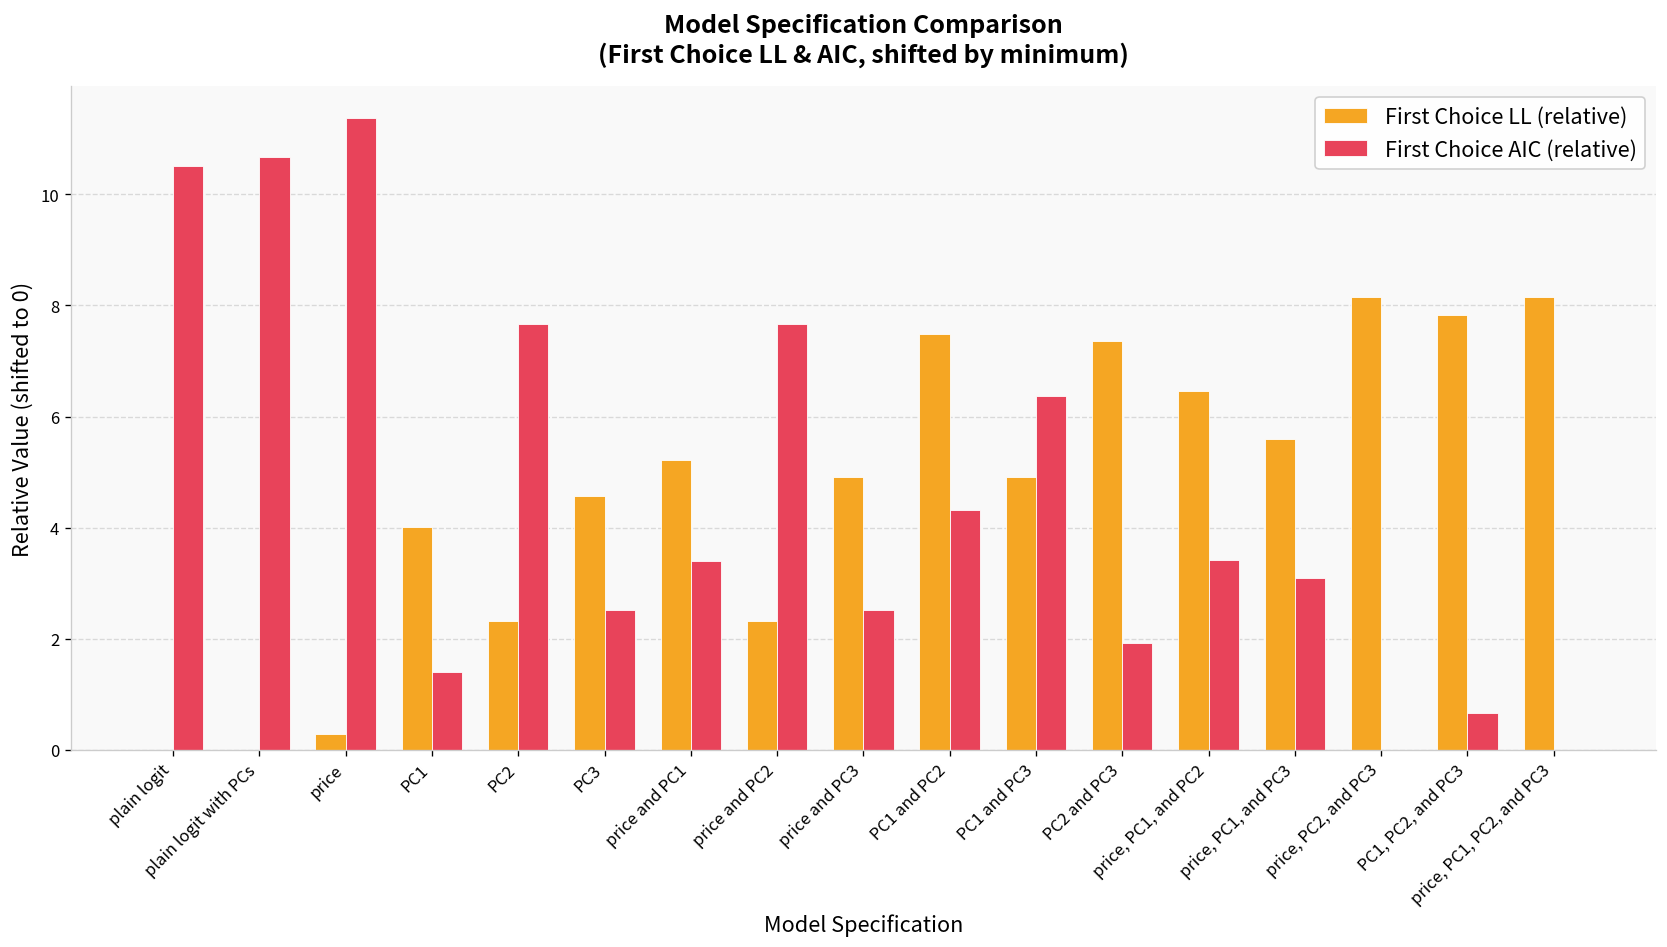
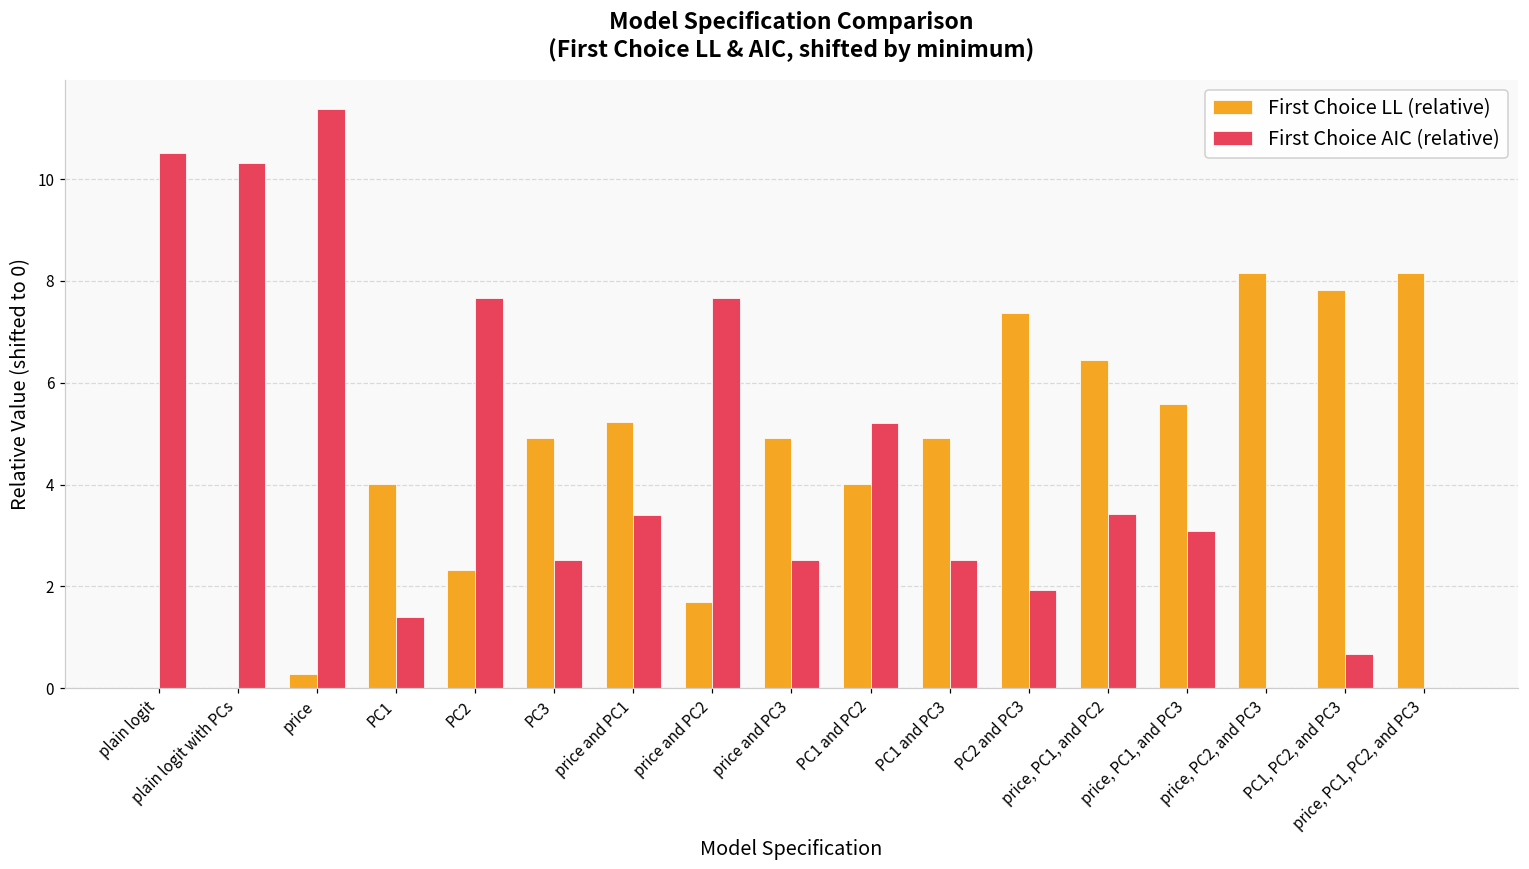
  {
    "First Choice LL (relative)": {
      "plain logit": 0.0,
      "plain logit with PCs": 0.0,
      "price": 0.3,
      "PC1": 4.0,
      "PC2": 2.3,
-     "PC3": 4.6,
+     "PC3": 4.9,
      "price and PC1": 5.2,
-     "price and PC2": 2.3,
+     "price and PC2": 1.7,
      "price and PC3": 4.9,
-     "PC1 and PC2": 7.5,
+     "PC1 and PC2": 4.0,
      "PC1 and PC3": 4.9,
      "PC2 and PC3": 7.4,
      "price, PC1, and PC2": 6.5,
      "price, PC1, and PC3": 5.6,
      "price, PC2, and PC3": 8.2,
      "PC1, PC2, and PC3": 7.8,
      "price, PC1, PC2, and PC3": 8.2
    },
    "First Choice AIC (relative)": {
      "plain logit": 10.5,
-     "plain logit with PCs": 10.7,
+     "plain logit with PCs": 10.3,
      "price": 11.4,
      "PC1": 1.4,
      "PC2": 7.7,
      "PC3": 2.5,
      "price and PC1": 3.4,
      "price and PC2": 7.7,
      "price and PC3": 2.5,
-     "PC1 and PC2": 4.3,
-     "PC1 and PC3": 6.4,
+     "PC1 and PC2": 5.2,
+     "PC1 and PC3": 2.5,
      "PC2 and PC3": 1.9,
      "price, PC1, and PC2": 3.4,
      "price, PC1, and PC3": 3.1,
      "price, PC2, and PC3": 0.0,
      "PC1, PC2, and PC3": 0.7,
      "price, PC1, PC2, and PC3": 0.0
    }
  }
